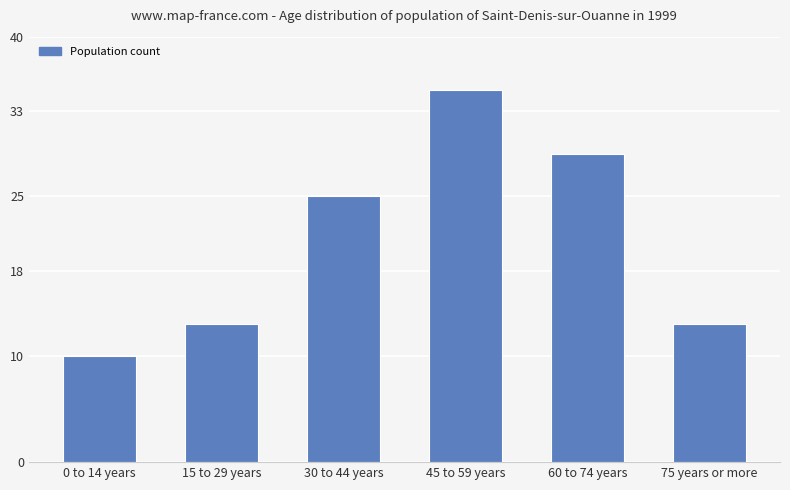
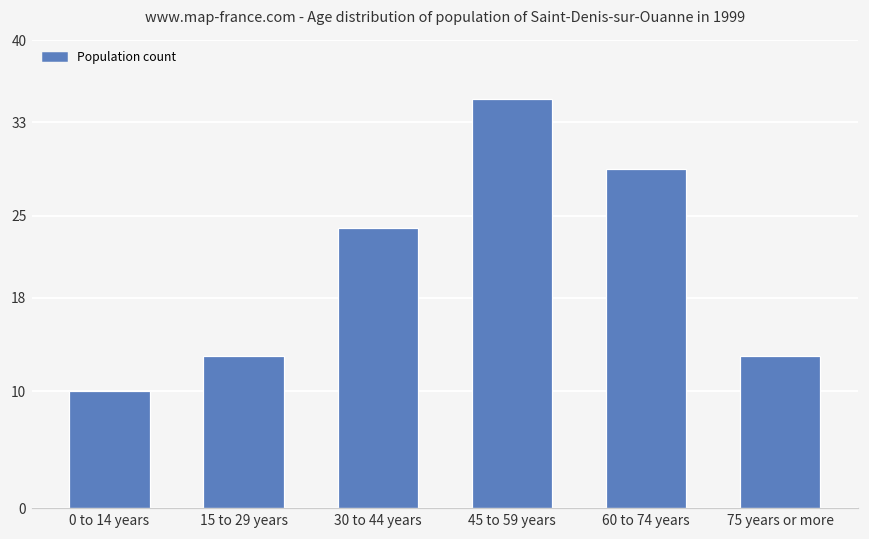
  {
    "0 to 14 years": 10,
    "15 to 29 years": 13,
-   "30 to 44 years": 25,
+   "30 to 44 years": 24,
    "45 to 59 years": 35,
    "60 to 74 years": 29,
    "75 years or more": 13
  }
